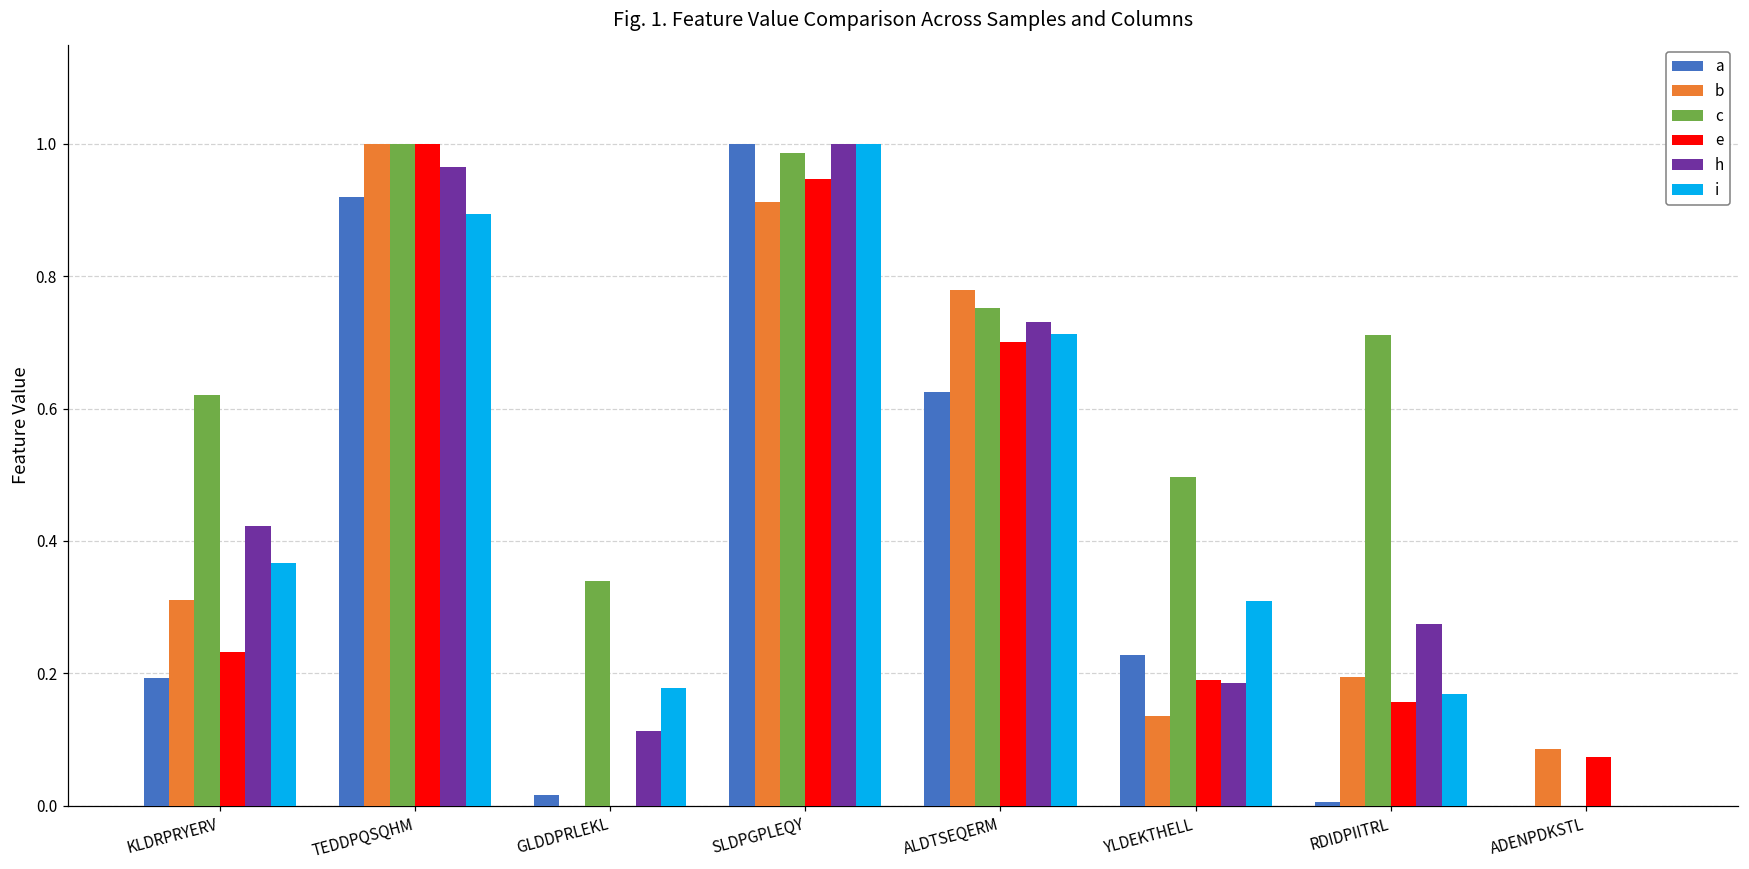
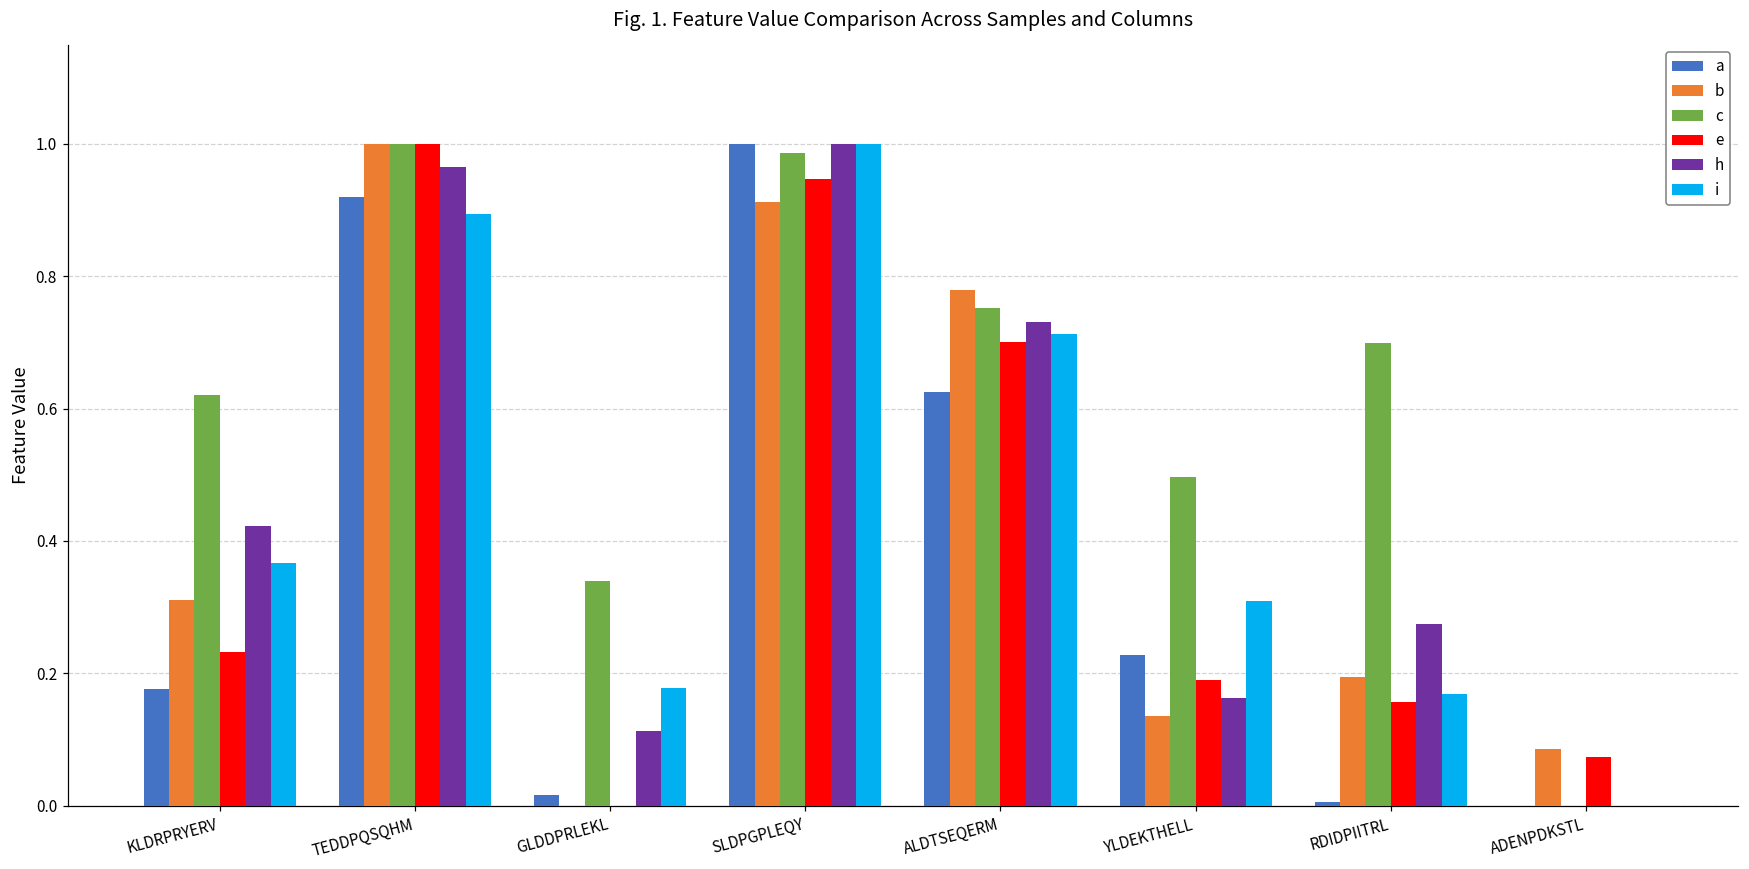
  {
    "a": {
-     "KLDRPRYERV": 0.19,
+     "KLDRPRYERV": 0.18,
      "TEDDPQSQHM": 0.92,
      "GLDDPRLEKL": 0.02,
      "SLDPGPLEQY": 1.00,
      "ALDTSEQERM": 0.62,
      "YLDEKTHELL": 0.23,
      "RDIDPIITRL": 0.01,
      "ADENPDKSTL": 0.00
    },
    "b": {
      "KLDRPRYERV": 0.31,
      "TEDDPQSQHM": 1.00,
      "GLDDPRLEKL": 0.00,
      "SLDPGPLEQY": 0.91,
      "ALDTSEQERM": 0.78,
      "YLDEKTHELL": 0.14,
      "RDIDPIITRL": 0.19,
      "ADENPDKSTL": 0.09
    },
    "c": {
      "KLDRPRYERV": 0.62,
      "TEDDPQSQHM": 1.00,
      "GLDDPRLEKL": 0.34,
      "SLDPGPLEQY": 0.99,
      "ALDTSEQERM": 0.75,
      "YLDEKTHELL": 0.50,
-     "RDIDPIITRL": 0.71,
+     "RDIDPIITRL": 0.70,
      "ADENPDKSTL": 0.00
    },
    "e": {
      "KLDRPRYERV": 0.23,
      "TEDDPQSQHM": 1.00,
      "GLDDPRLEKL": 0.00,
      "SLDPGPLEQY": 0.95,
      "ALDTSEQERM": 0.70,
      "YLDEKTHELL": 0.19,
      "RDIDPIITRL": 0.16,
      "ADENPDKSTL": 0.07
    },
    "h": {
      "KLDRPRYERV": 0.42,
      "TEDDPQSQHM": 0.96,
      "GLDDPRLEKL": 0.11,
      "SLDPGPLEQY": 1.00,
      "ALDTSEQERM": 0.73,
-     "YLDEKTHELL": 0.19,
+     "YLDEKTHELL": 0.16,
      "RDIDPIITRL": 0.27,
      "ADENPDKSTL": 0.00
    },
    "i": {
      "KLDRPRYERV": 0.37,
      "TEDDPQSQHM": 0.89,
      "GLDDPRLEKL": 0.18,
      "SLDPGPLEQY": 1.00,
      "ALDTSEQERM": 0.71,
      "YLDEKTHELL": 0.31,
      "RDIDPIITRL": 0.17,
      "ADENPDKSTL": 0.00
    }
  }
